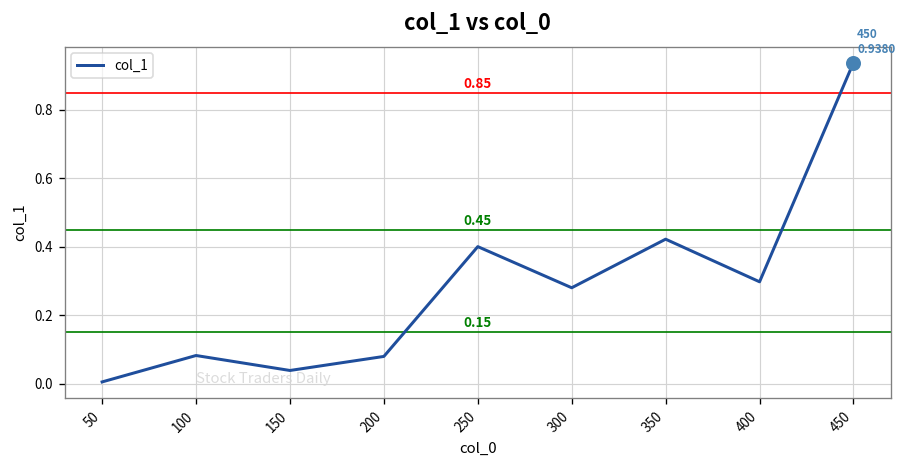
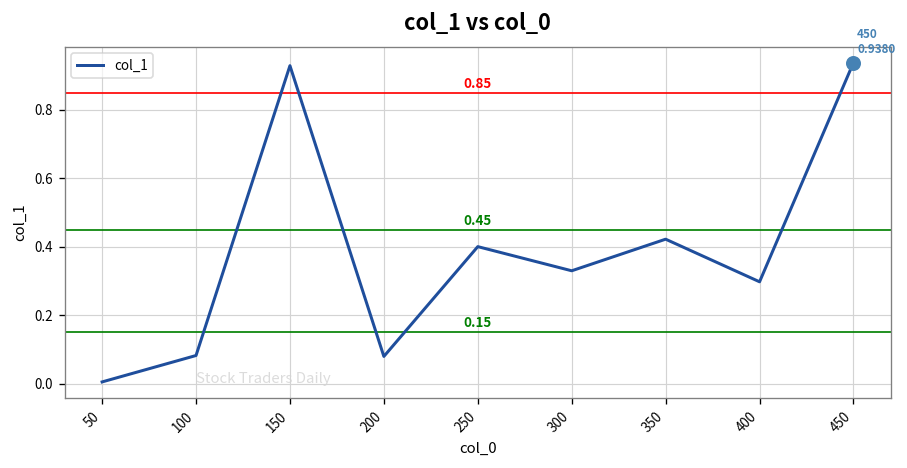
  {
    "col_1": {
      "50": 0.01,
      "100": 0.08,
-     "150": 0.04,
+     "150": 0.93,
      "200": 0.08,
-     "300": 0.28,
+     "300": 0.33,
      "350": 0.42,
      "400": 0.30
    }
  }
